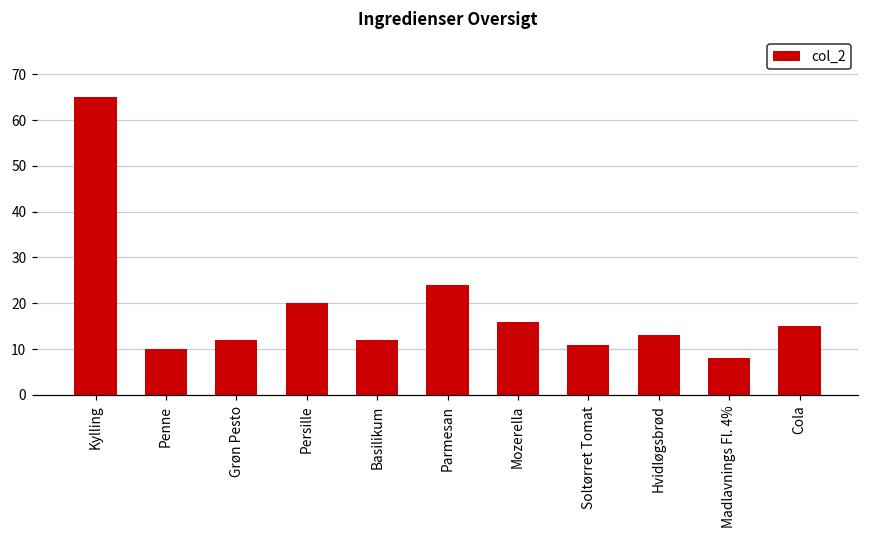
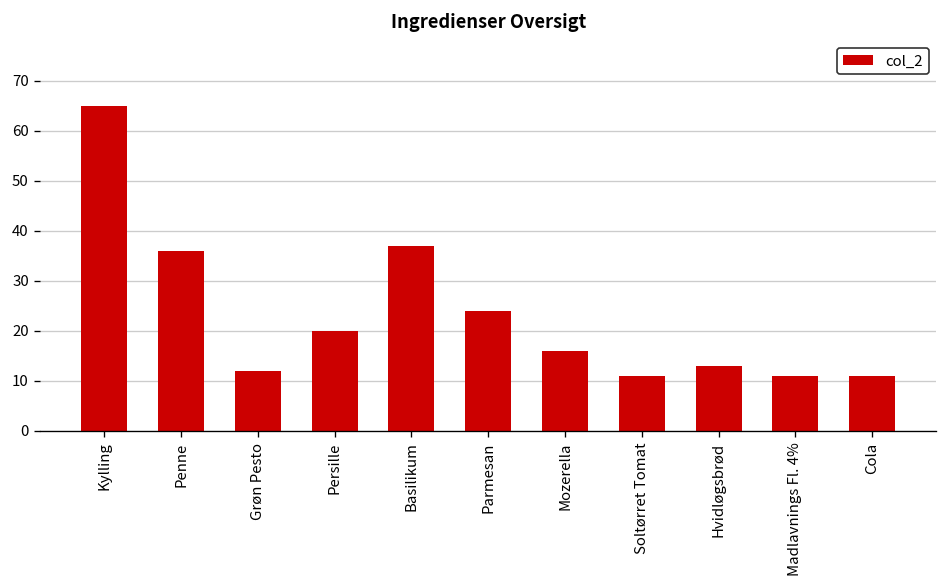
  {
    "Kylling": 65,
-   "Penne": 10,
+   "Penne": 36,
    "Grøn Pesto": 12,
    "Persille": 20,
-   "Basilikum": 12,
+   "Basilikum": 37,
    "Parmesan": 24,
    "Mozerella": 16,
    "Soltørret Tomat": 11,
    "Hvidløgsbrød": 13,
-   "Madlavnings Fl. 4%": 8,
-   "Cola": 15
+   "Madlavnings Fl. 4%": 11,
+   "Cola": 11
  }
